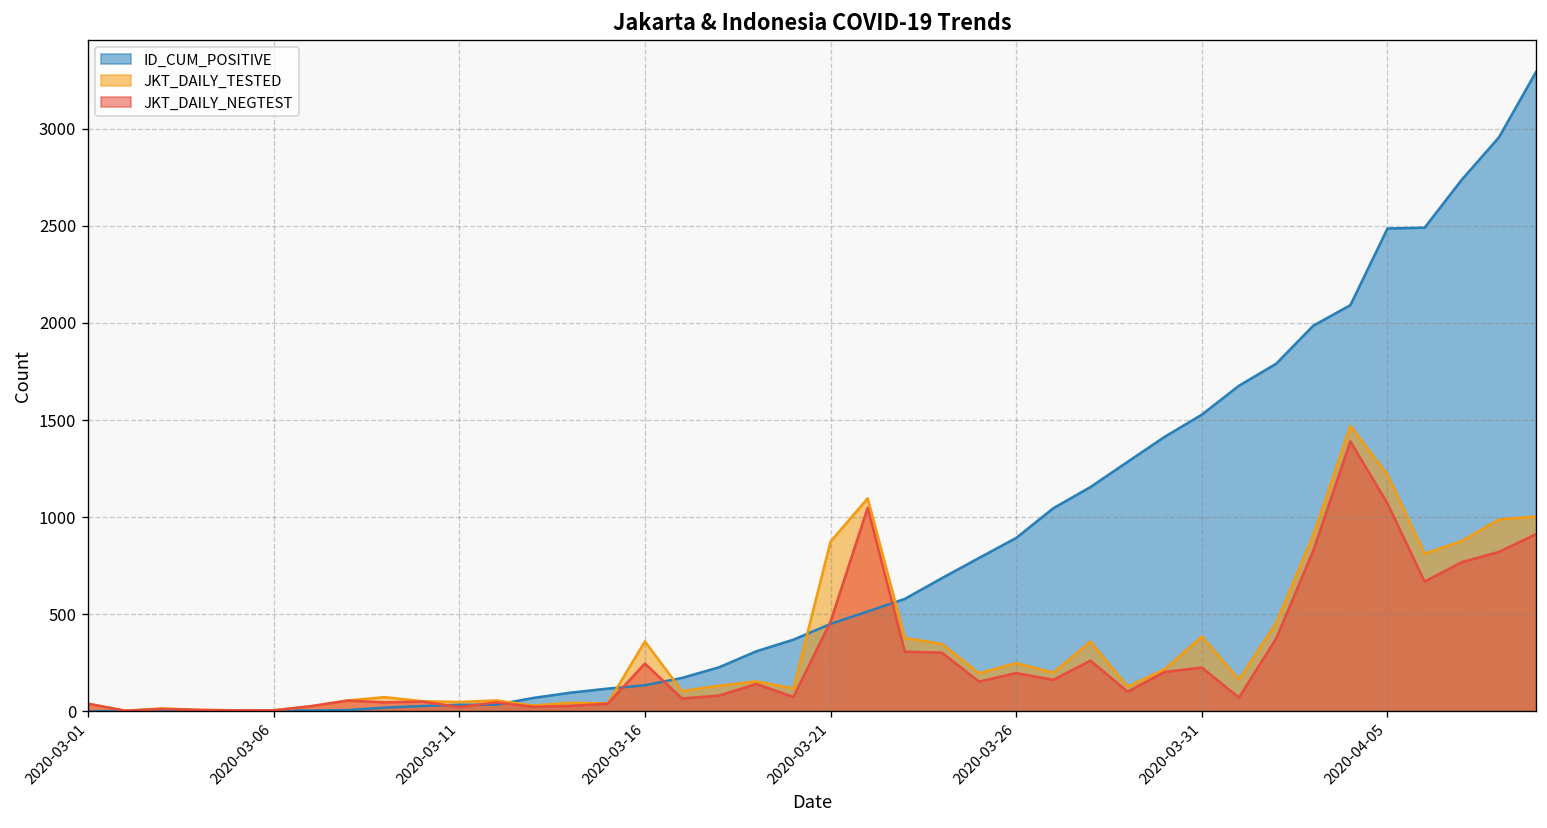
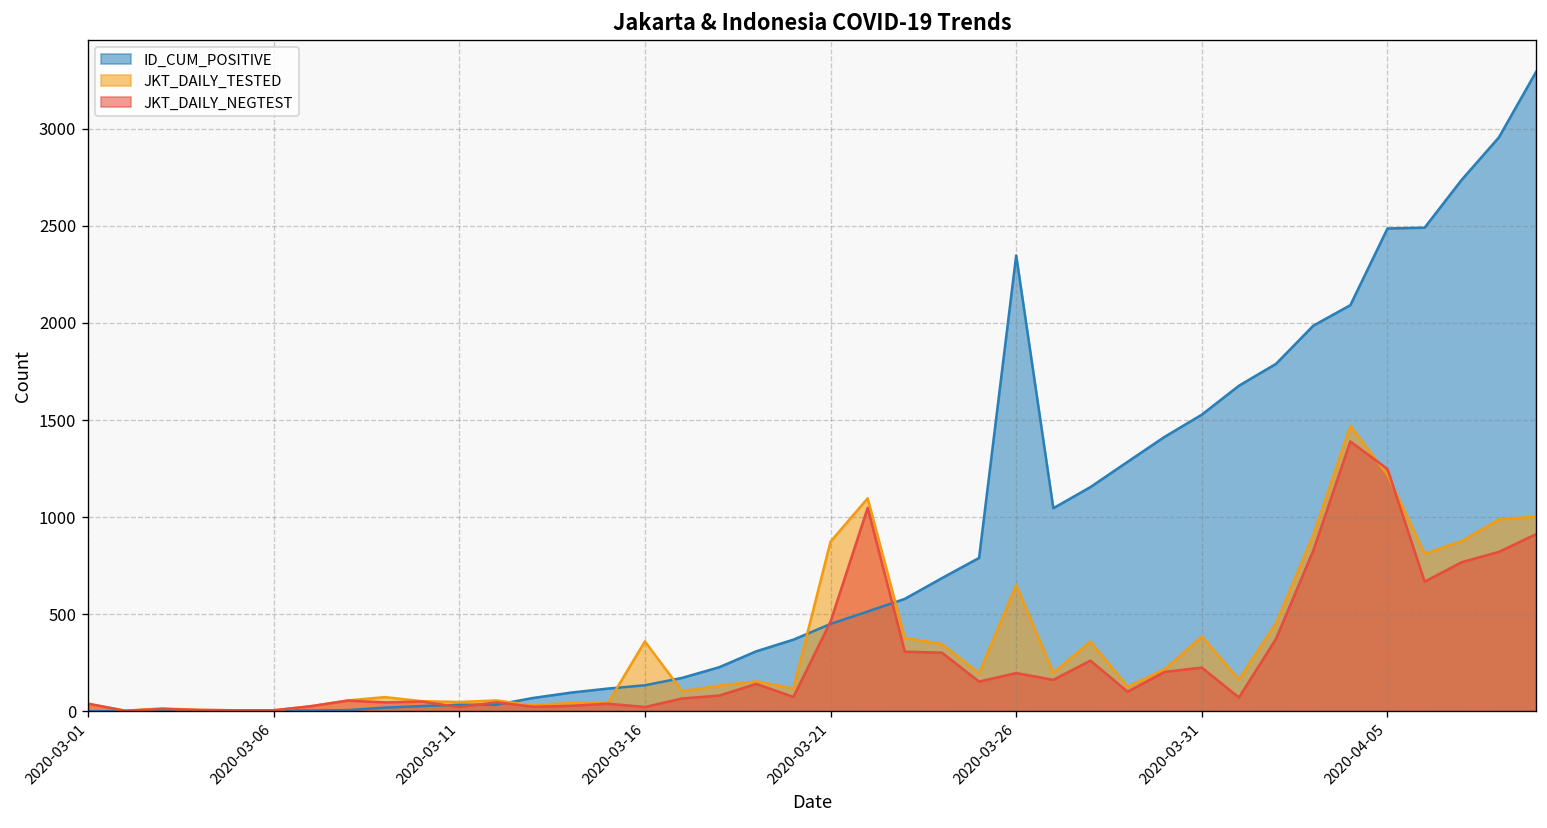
  {
    "ID_CUM_POSITIVE": {
      "2020-03-01": 0,
      "2020-03-16": 130,
-     "2020-03-26": 890,
+     "2020-03-26": 2350,
      "2020-03-31": 1530,
      "2020-04-05": 2490
    },
    "JKT_DAILY_TESTED": {
      "2020-03-16": 360,
      "2020-03-21": 870,
-     "2020-03-26": 250,
+     "2020-03-26": 650,
      "2020-03-31": 390,
      "2020-04-05": 1220
    },
    "JKT_DAILY_NEGTEST": {
-     "2020-03-16": 250,
+     "2020-03-16": 20,
      "2020-03-26": 200,
      "2020-03-31": 230,
-     "2020-04-05": 1070
+     "2020-04-05": 1250
    }
  }
